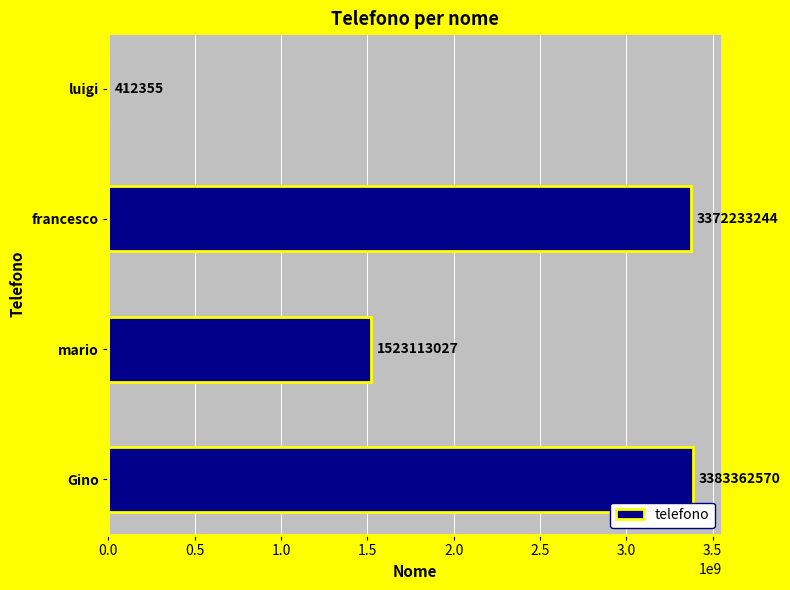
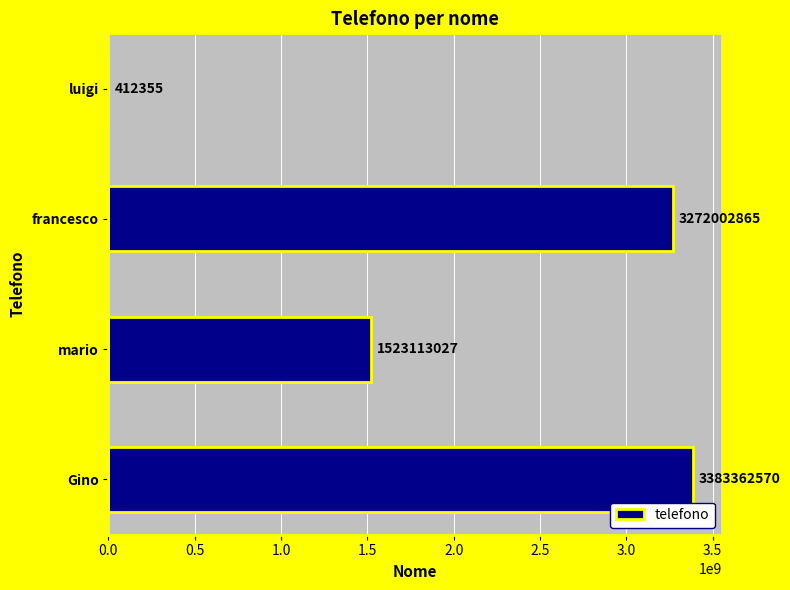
  {
    "luigi": 412355,
-   "francesco": 3372233244,
+   "francesco": 3272002865,
    "mario": 1523113027,
    "Gino": 3383362570
  }
